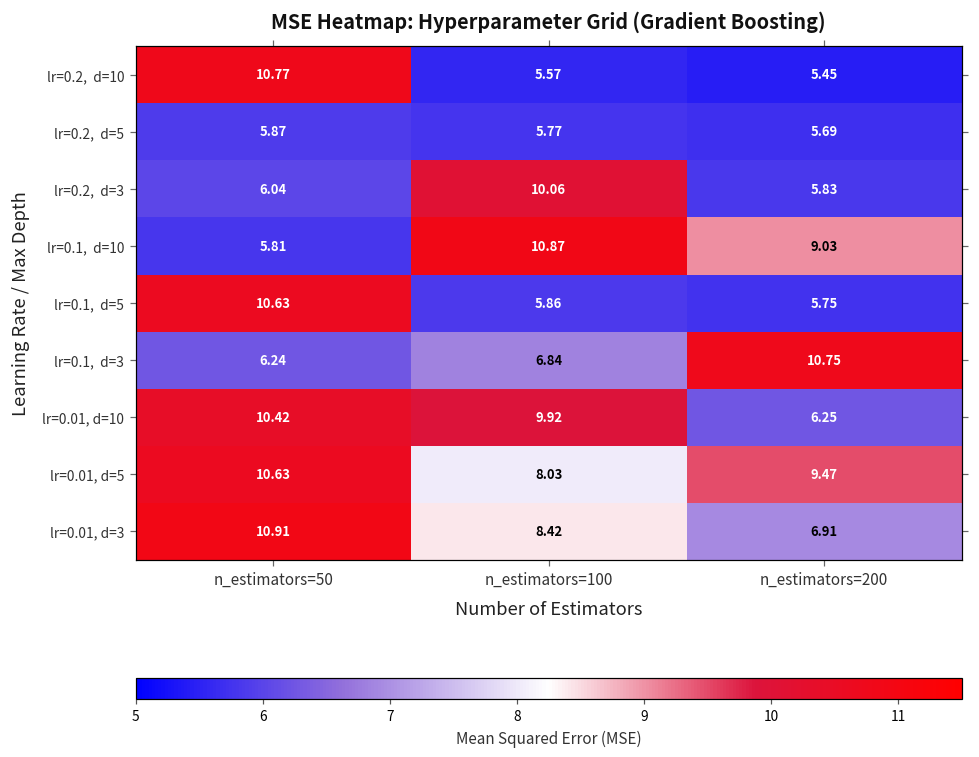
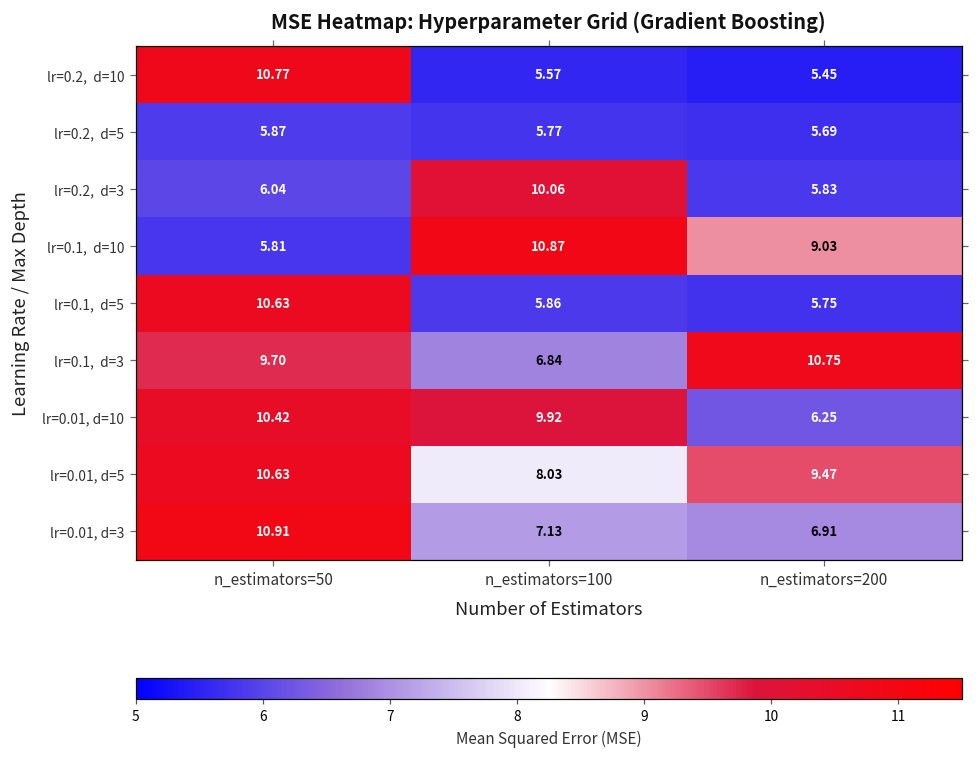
  {
    "lr=0.2, d=10": {
      "n_estimators=50": 10.77,
      "n_estimators=100": 5.57,
      "n_estimators=200": 5.45
    },
    "lr=0.2, d=5": {
      "n_estimators=50": 5.87,
      "n_estimators=100": 5.77,
      "n_estimators=200": 5.69
    },
    "lr=0.2, d=3": {
      "n_estimators=50": 6.04,
      "n_estimators=100": 10.06,
      "n_estimators=200": 5.83
    },
    "lr=0.1, d=10": {
      "n_estimators=50": 5.81,
      "n_estimators=100": 10.87,
      "n_estimators=200": 9.03
    },
    "lr=0.1, d=5": {
      "n_estimators=50": 10.63,
      "n_estimators=100": 5.86,
      "n_estimators=200": 5.75
    },
    "lr=0.1, d=3": {
-     "n_estimators=50": 6.24,
+     "n_estimators=50": 9.70,
      "n_estimators=100": 6.84,
      "n_estimators=200": 10.75
    },
    "lr=0.01, d=10": {
      "n_estimators=50": 10.42,
      "n_estimators=100": 9.92,
      "n_estimators=200": 6.25
    },
    "lr=0.01, d=5": {
      "n_estimators=50": 10.63,
      "n_estimators=100": 8.03,
      "n_estimators=200": 9.47
    },
    "lr=0.01, d=3": {
      "n_estimators=50": 10.91,
-     "n_estimators=100": 8.42,
+     "n_estimators=100": 7.13,
      "n_estimators=200": 6.91
    }
  }
